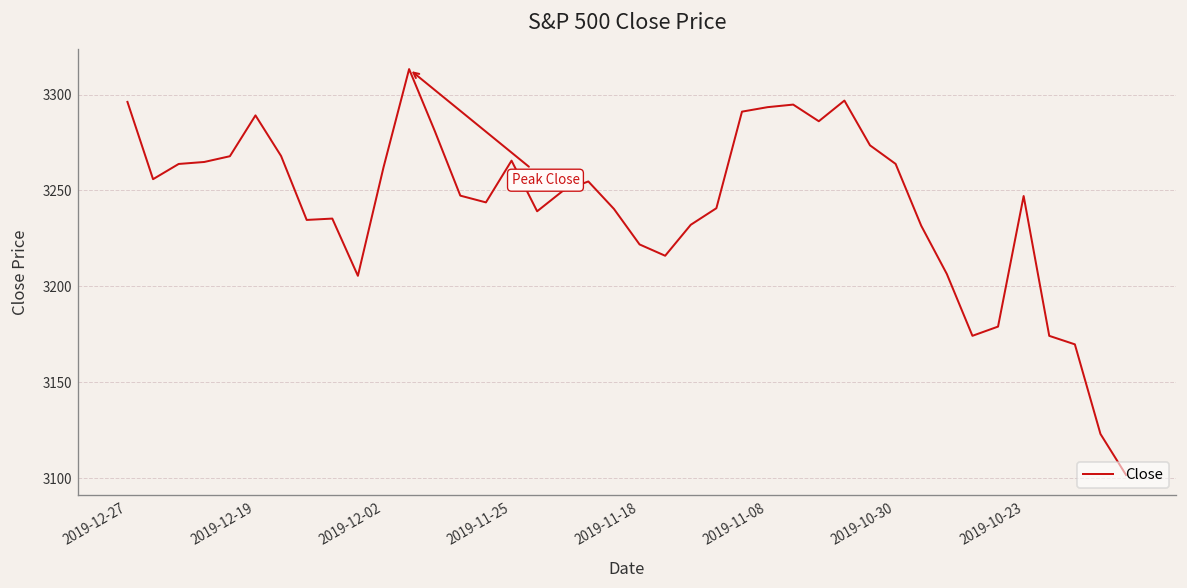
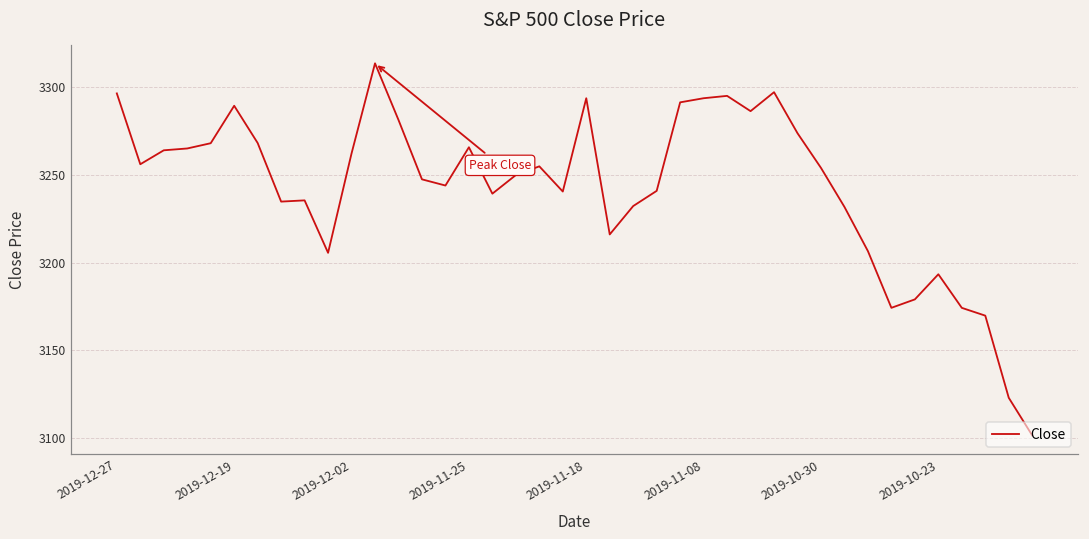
  {
    "2019-12-27": 3296,
    "2019-12-19": 3289,
    "2019-12-02": 3262,
    "2019-11-25": 3266,
-   "2019-11-18": 3222,
+   "2019-11-18": 3293,
    "2019-11-08": 3293,
-   "2019-10-30": 3264,
-   "2019-10-23": 3247
+   "2019-10-30": 3254,
+   "2019-10-23": 3193
  }
